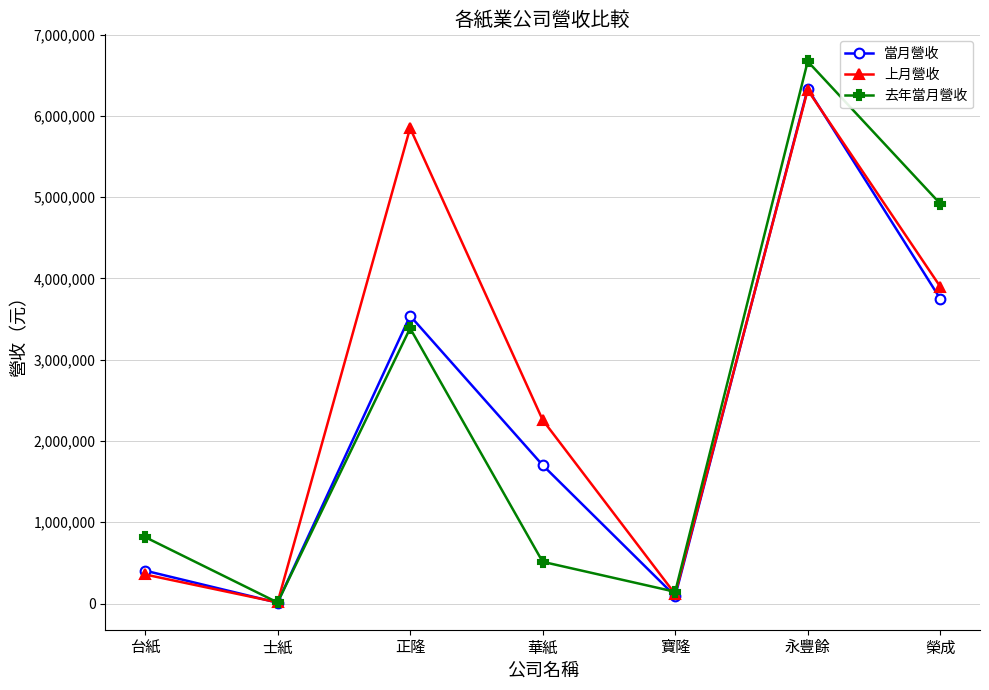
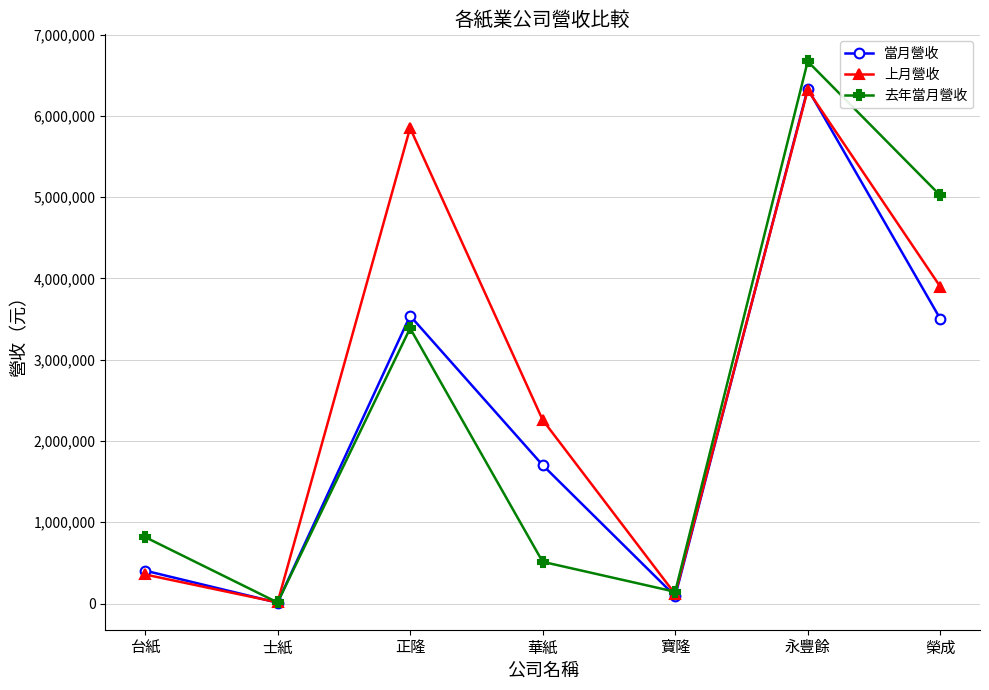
  {
    "當月營收": {
      "台紙": "400,000",
      "正隆": "3,500,000",
      "華紙": "1,700,000",
-     "榮成": "3,800,000"
+     "榮成": "3,500,000"
    },
    "上月營收": {
      "台紙": "400,000",
      "正隆": "5,900,000",
      "華紙": "2,300,000",
      "榮成": "3,900,000"
    },
    "去年當月營收": {
      "台紙": "800,000",
      "正隆": "3,400,000",
      "華紙": "500,000",
      "永豐餘": "6,700,000",
-     "榮成": "4,900,000"
+     "榮成": "5,000,000"
    }
  }
